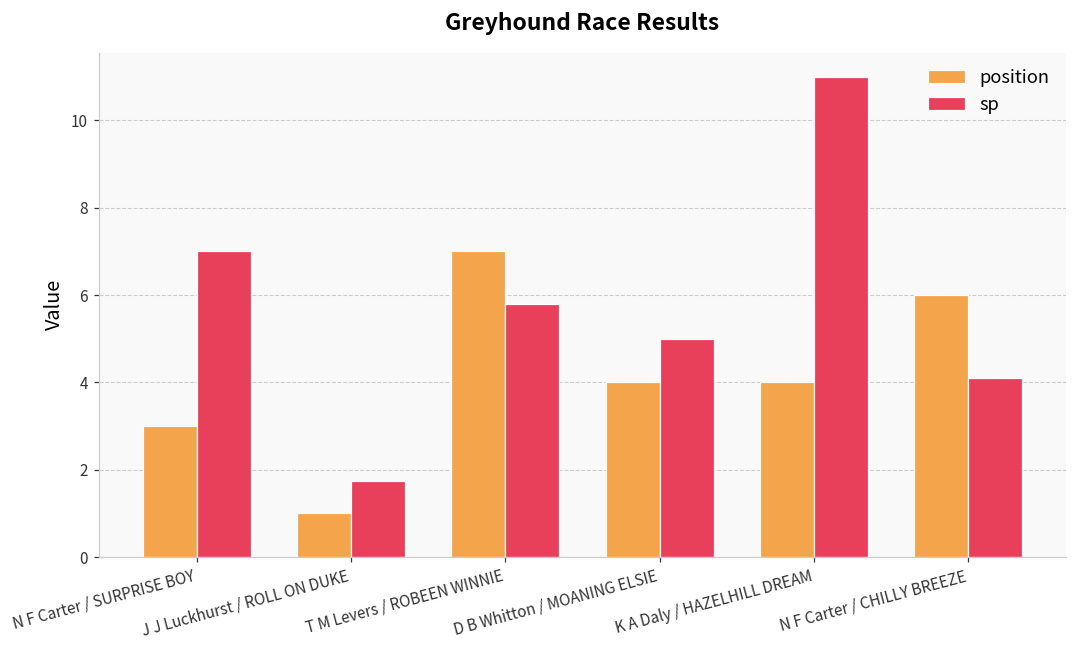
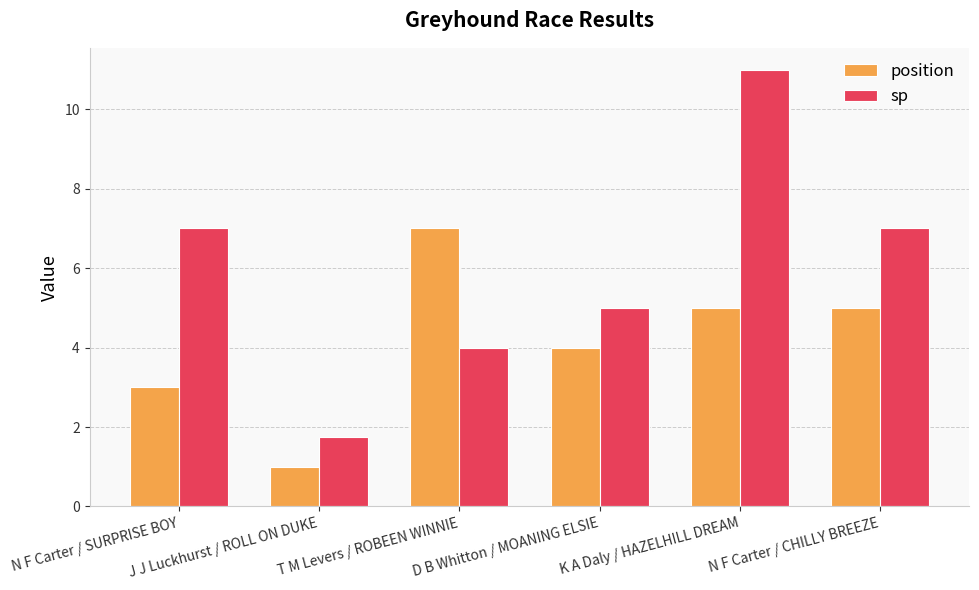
  {
    "position": {
      "N F Carter / SURPRISE BOY": 3,
      "J J Luckhurst / ROLL ON DUKE": 1,
      "T M Levers / ROBEEN WINNIE": 7,
      "D B Whitton / MOANING ELSIE": 4,
-     "K A Daly / HAZELHILL DREAM": 4,
-     "N F Carter / CHILLY BREEZE": 6
+     "K A Daly / HAZELHILL DREAM": 5,
+     "N F Carter / CHILLY BREEZE": 5
    },
    "sp": {
      "N F Carter / SURPRISE BOY": 7.0,
      "J J Luckhurst / ROLL ON DUKE": 1.8,
-     "T M Levers / ROBEEN WINNIE": 5.8,
+     "T M Levers / ROBEEN WINNIE": 4.0,
      "D B Whitton / MOANING ELSIE": 5.0,
      "K A Daly / HAZELHILL DREAM": 11.0,
-     "N F Carter / CHILLY BREEZE": 4.1
+     "N F Carter / CHILLY BREEZE": 7.0
    }
  }
